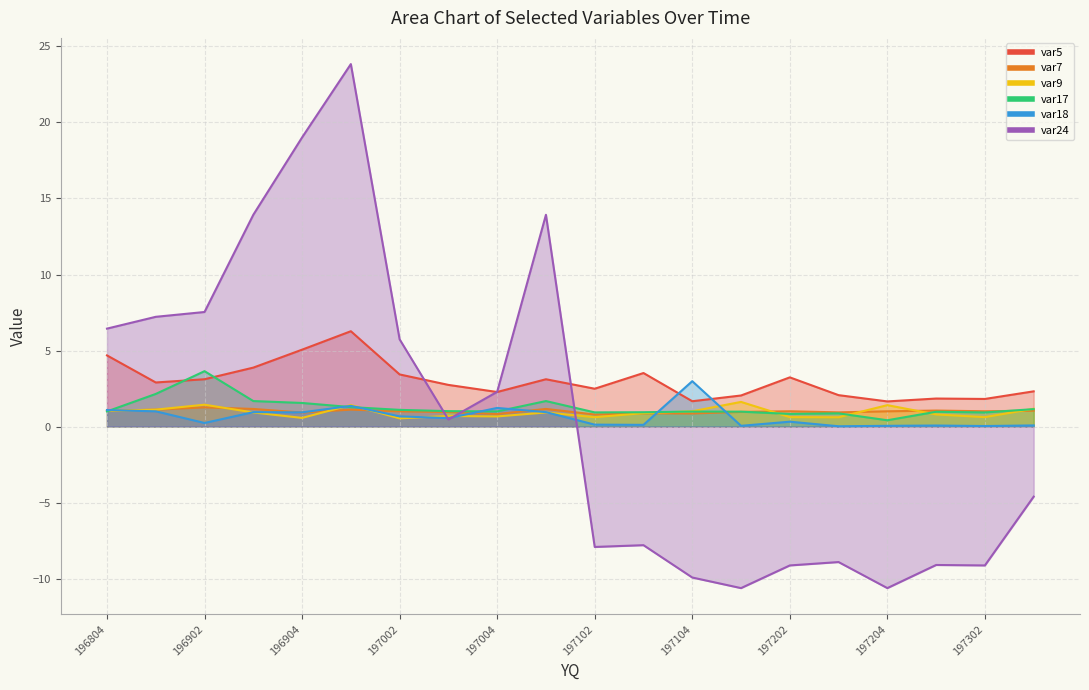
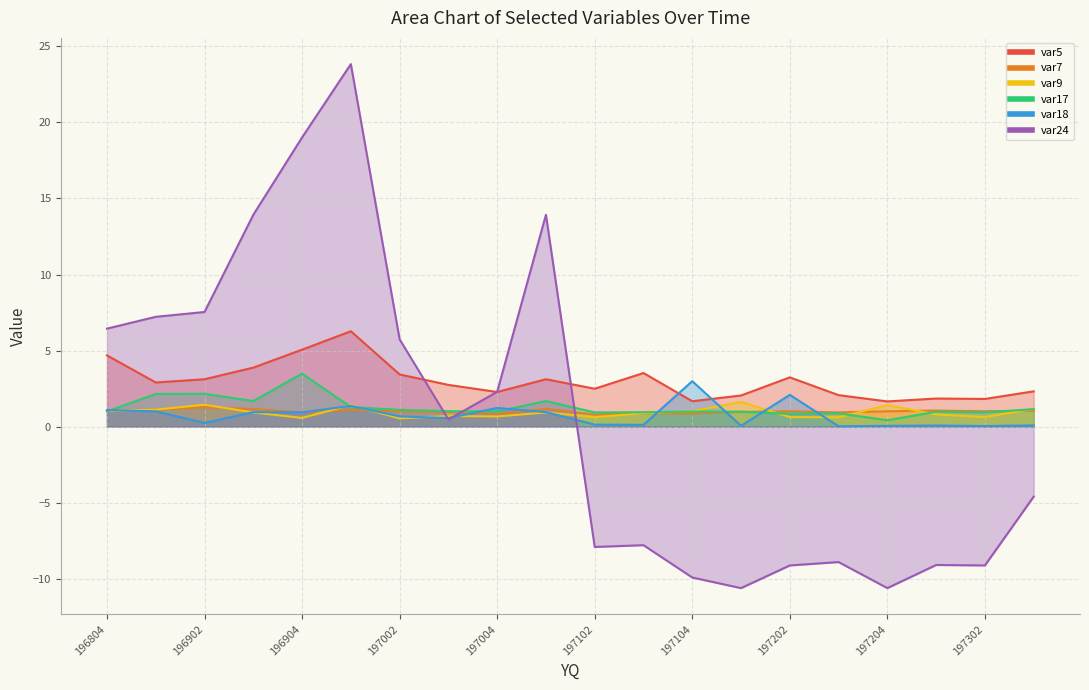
  {
    "var17": {
-     "196902": 3.6,
-     "196904": 1.5,
+     "196902": 2.2,
+     "196904": 3.5,
      "197004": 1.0,
      "197202": 0.8,
      "197204": 0.4
    },
    "var18": {
      "196902": 0.2,
      "197004": 1.2,
      "197104": 3.0,
-     "197202": 0.3
+     "197202": 2.1
    }
  }
